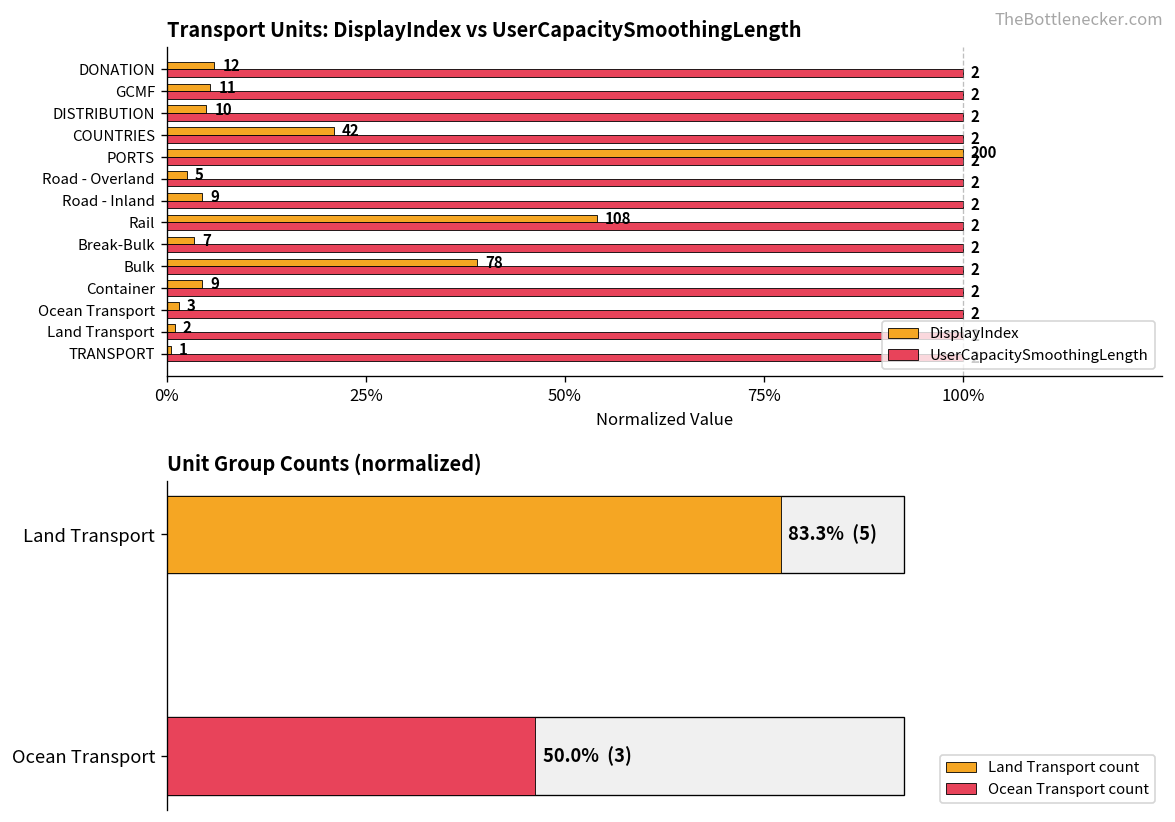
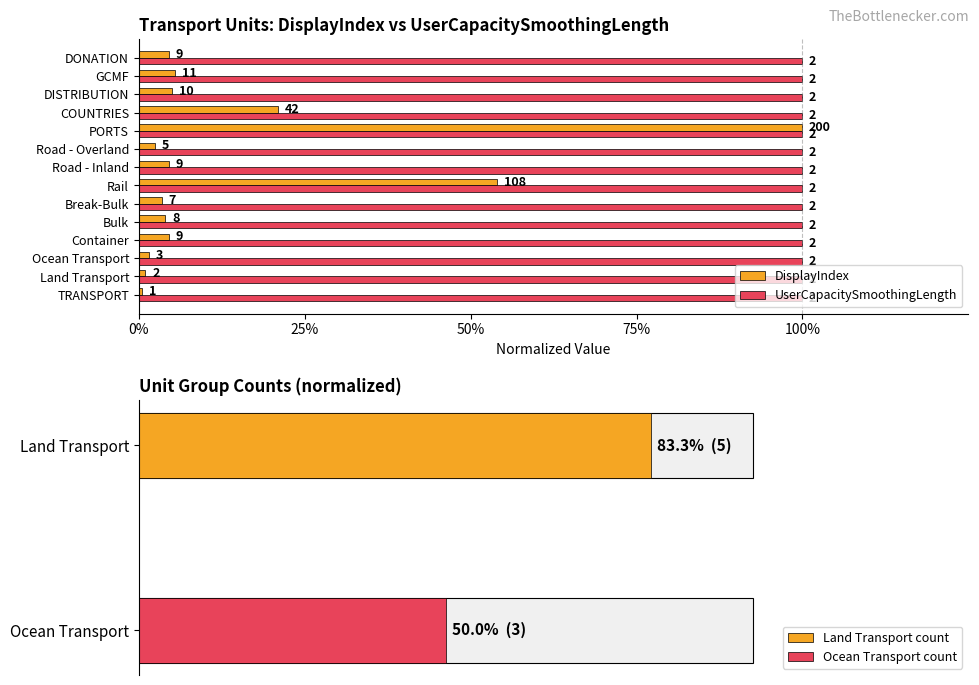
  {
    "Transport Units: DisplayIndex vs UserCapacitySmoothingLength": {
      "DisplayIndex": {
-       "DONATION": 12,
-       "Bulk": 78
+       "DONATION": 9,
+       "Bulk": 8
      }
    }
  }
